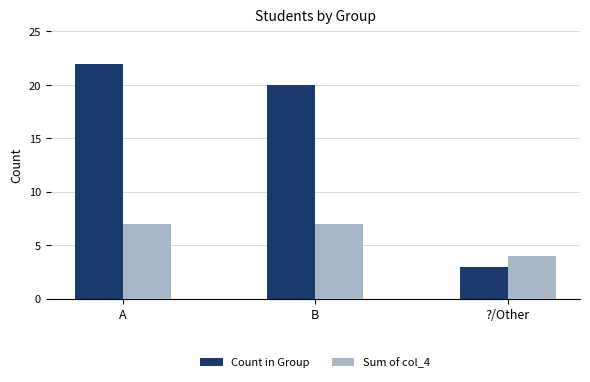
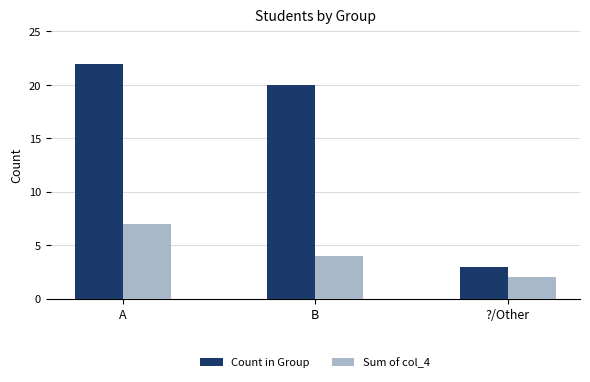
  {
    "Count in Group": {
      "A": 22,
      "B": 20,
      "?/Other": 3
    },
    "Sum of col_4": {
      "A": 7,
-     "B": 7,
-     "?/Other": 4
+     "B": 4,
+     "?/Other": 2
    }
  }
